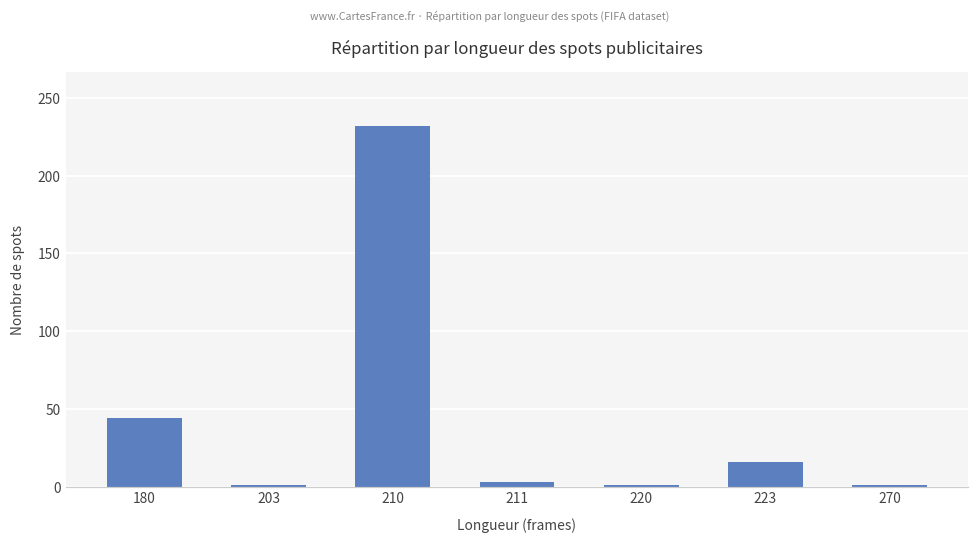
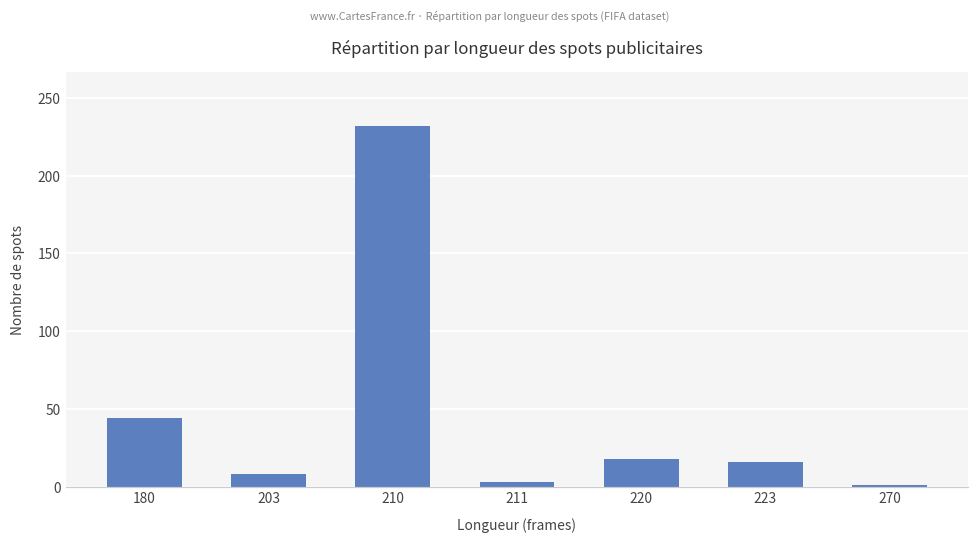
  {
    "180": 44,
-   "203": 1,
+   "203": 8,
    "210": 232,
    "211": 3,
-   "220": 1,
+   "220": 18,
    "223": 16
  }
